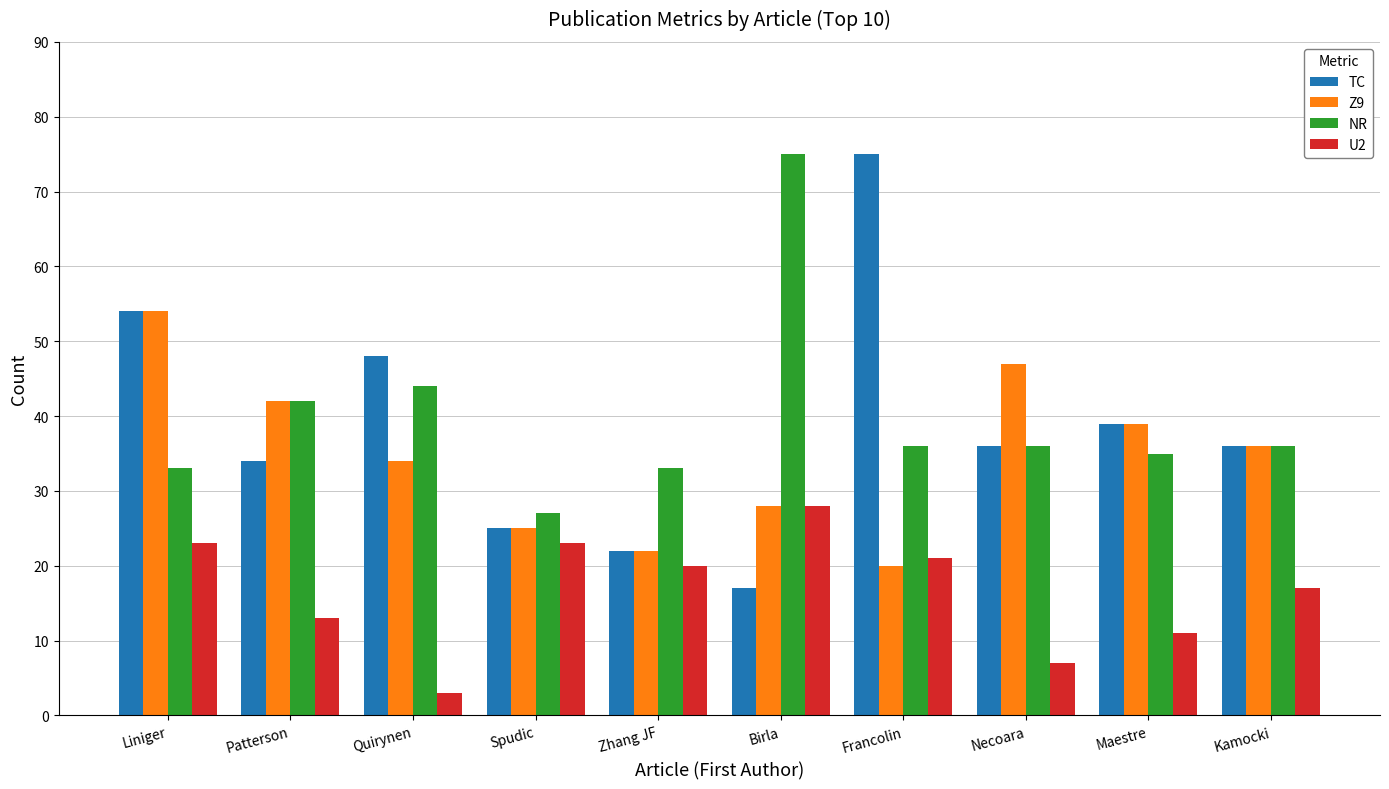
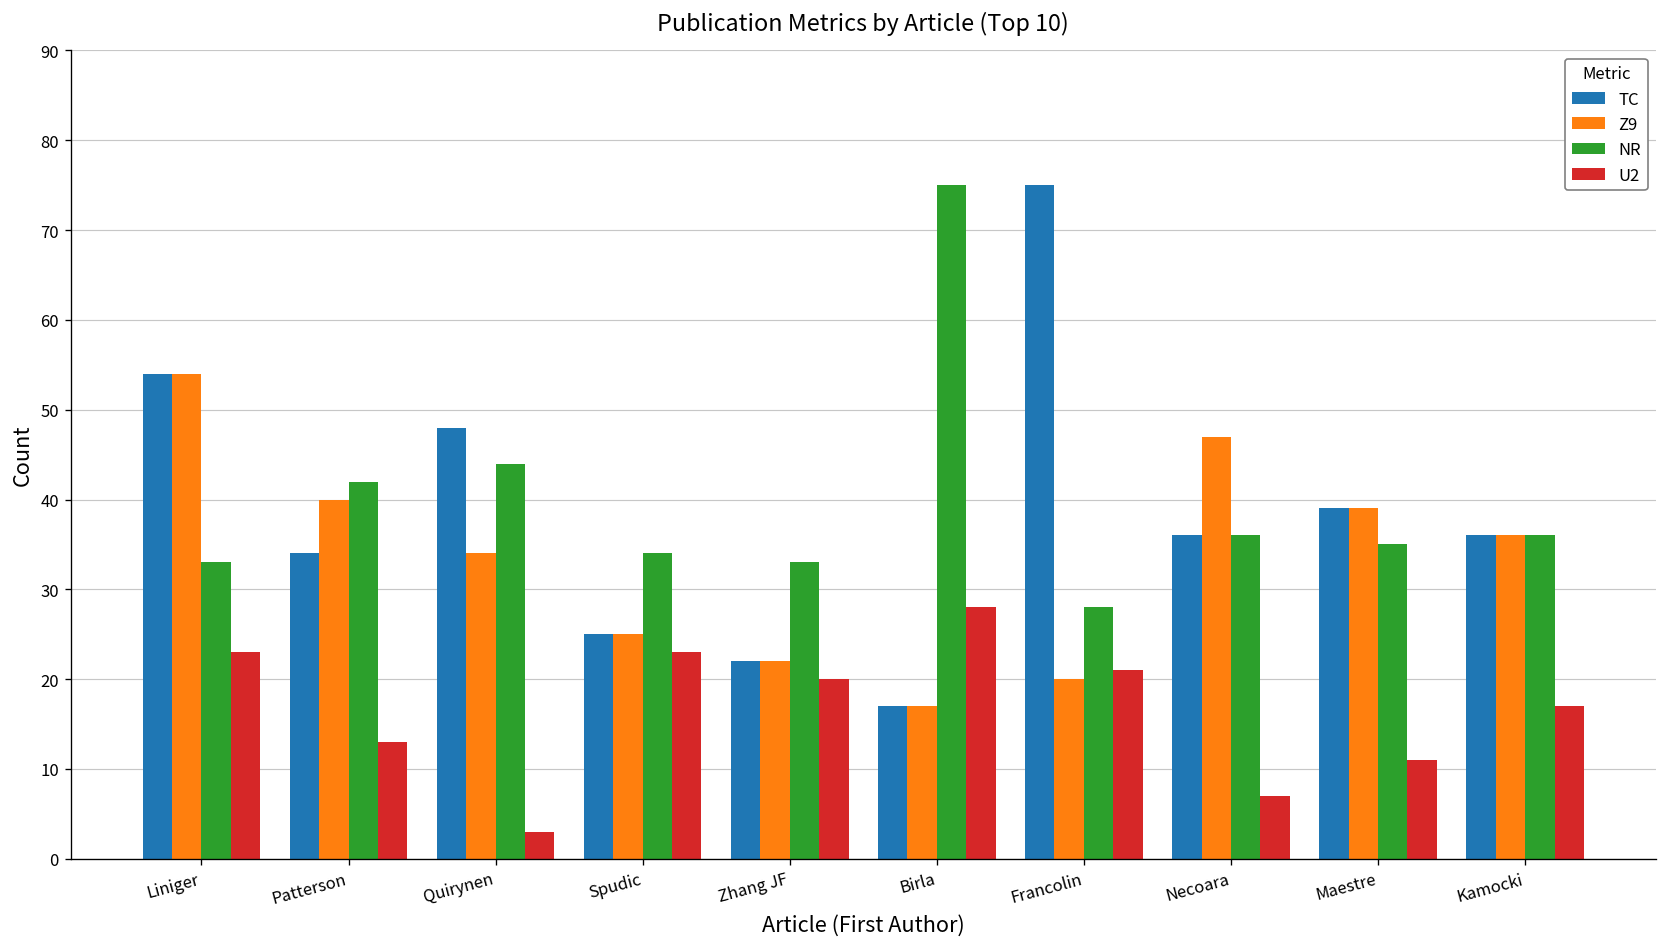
  {
    "TC": {
      "Liniger": 54,
      "Patterson": 34,
      "Quirynen": 48,
      "Spudic": 25,
      "Zhang JF": 22,
      "Birla": 17,
      "Francolin": 75,
      "Necoara": 36,
      "Maestre": 39,
      "Kamocki": 36
    },
    "Z9": {
      "Liniger": 54,
-     "Patterson": 42,
+     "Patterson": 40,
      "Quirynen": 34,
      "Spudic": 25,
      "Zhang JF": 22,
-     "Birla": 28,
+     "Birla": 17,
      "Francolin": 20,
      "Necoara": 47,
      "Maestre": 39,
      "Kamocki": 36
    },
    "NR": {
      "Liniger": 33,
      "Patterson": 42,
      "Quirynen": 44,
-     "Spudic": 27,
+     "Spudic": 34,
      "Zhang JF": 33,
      "Birla": 75,
-     "Francolin": 36,
+     "Francolin": 28,
      "Necoara": 36,
      "Maestre": 35,
      "Kamocki": 36
    },
    "U2": {
      "Liniger": 23,
      "Patterson": 13,
      "Quirynen": 3,
      "Spudic": 23,
      "Zhang JF": 20,
      "Birla": 28,
      "Francolin": 21,
      "Necoara": 7,
      "Maestre": 11,
      "Kamocki": 17
    }
  }
